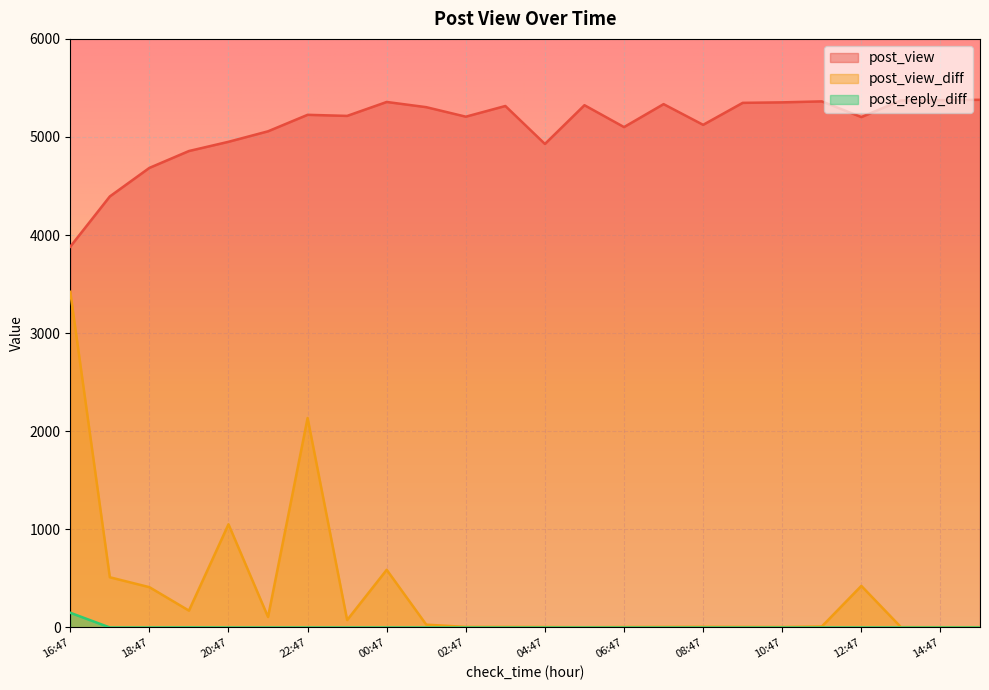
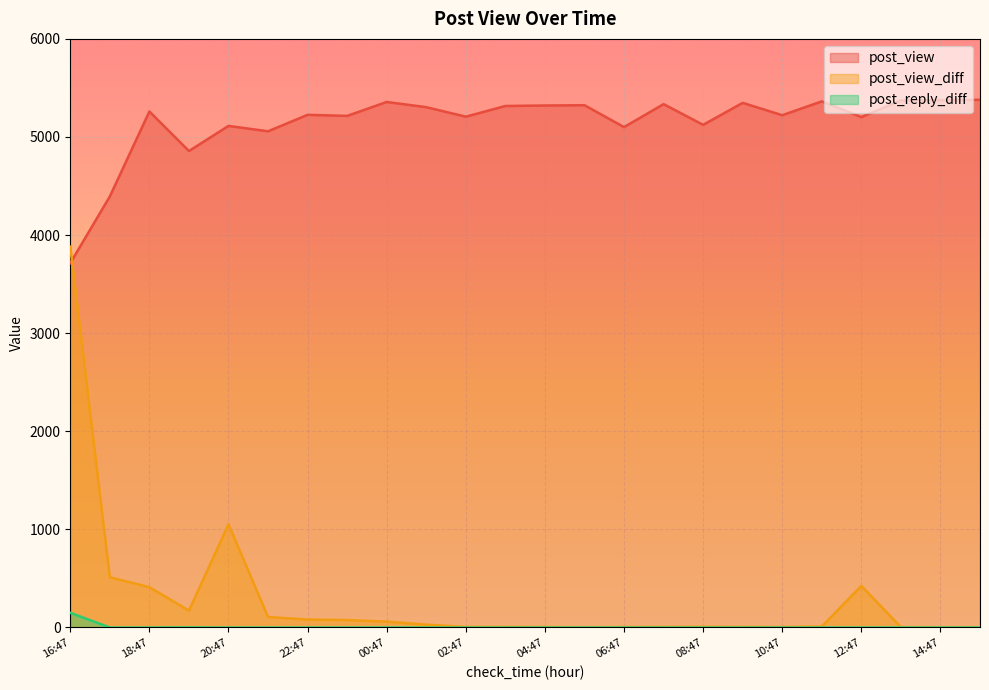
  {
    "post_view": {
-     "16:47": 3900,
-     "18:47": 4700,
-     "20:47": 5000,
+     "16:47": 3700,
+     "18:47": 5300,
+     "20:47": 5100,
      "22:47": 5200,
      "00:47": 5400,
      "02:47": 5200,
-     "04:47": 4900,
+     "04:47": 5300,
      "06:47": 5100,
      "08:47": 5100,
-     "10:47": 5400,
+     "10:47": 5200,
      "12:47": 5200
    },
    "post_view_diff": {
-     "16:47": 3400,
+     "16:47": 3900,
      "18:47": 400,
      "20:47": 1100,
-     "22:47": 2100,
-     "00:47": 600,
+     "22:47": 100,
+     "00:47": 100,
      "12:47": 400
    },
    "post_reply_diff": {
      "16:47": 200,
      "18:47": 0,
      "20:47": 0,
      "22:47": 0,
      "00:47": 0,
      "12:47": 0
    }
  }
